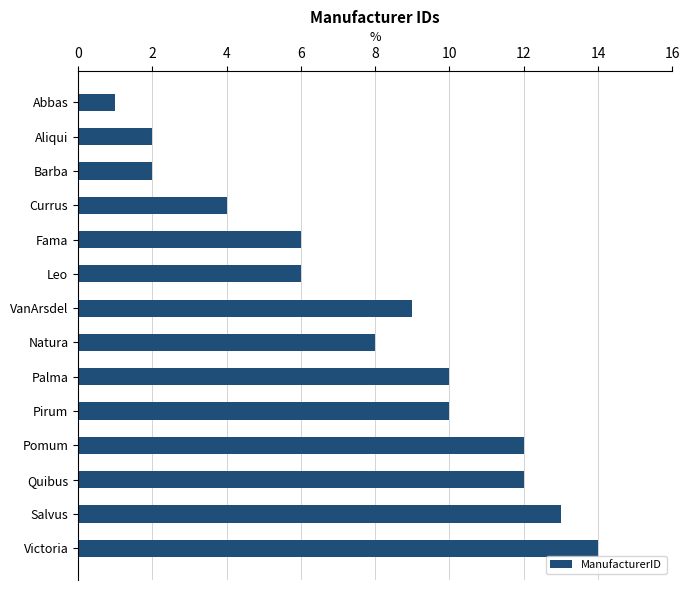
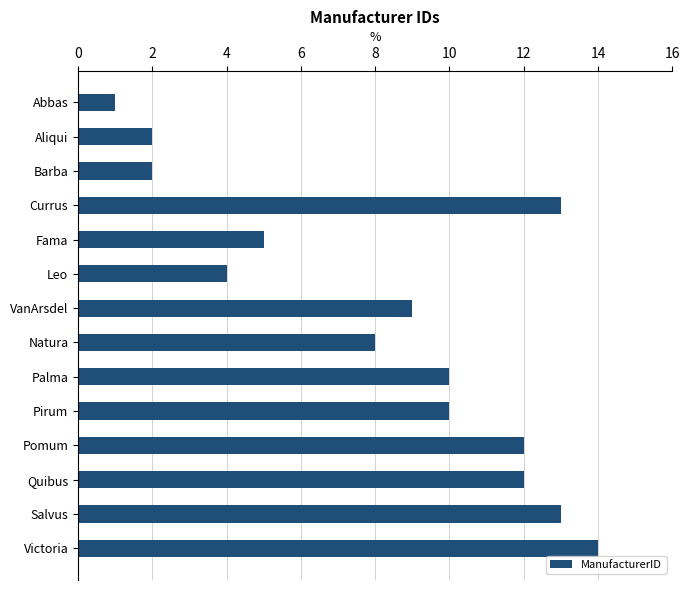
  {
    "Abbas": 1,
    "Aliqui": 2,
    "Barba": 2,
-   "Currus": 4,
-   "Fama": 6,
-   "Leo": 6,
+   "Currus": 13,
+   "Fama": 5,
+   "Leo": 4,
    "VanArsdel": 9,
    "Natura": 8,
    "Palma": 10,
    "Pirum": 10,
    "Pomum": 12,
    "Quibus": 12,
    "Salvus": 13,
    "Victoria": 14
  }
